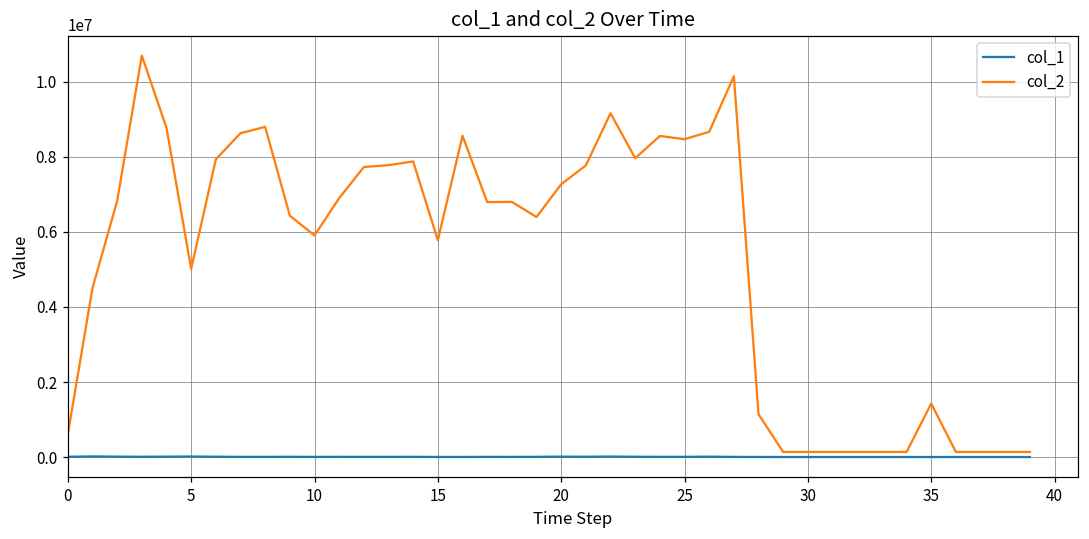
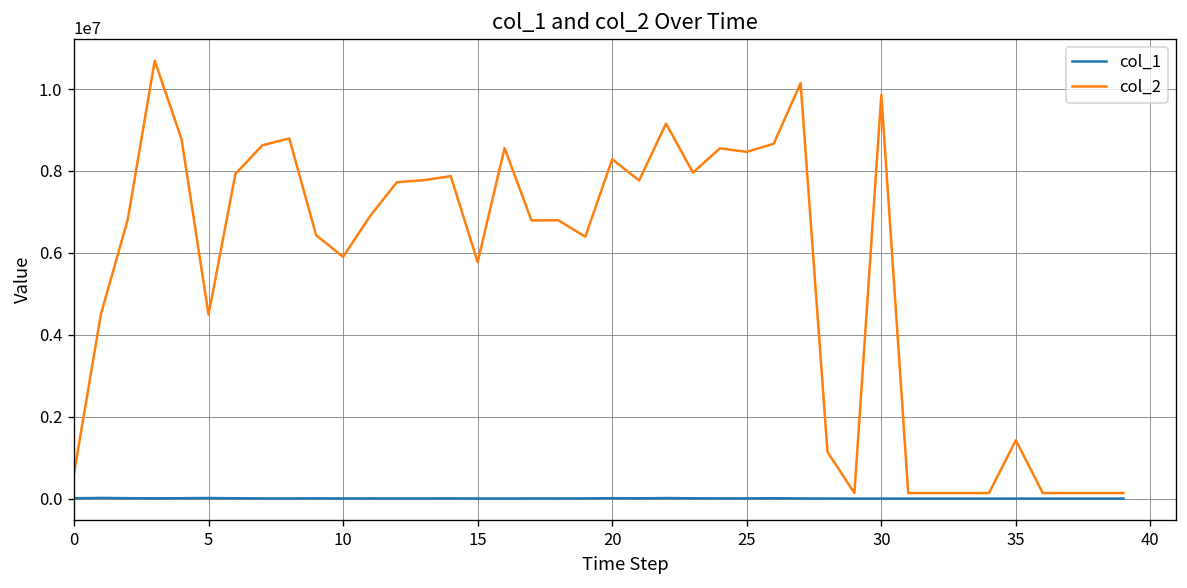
  {
    "col_1": {
      "0": 0,
      "5": 0,
      "10": 0,
      "15": 0,
      "20": 0,
      "25": 0,
      "30": 0,
      "35": 0
    },
    "col_2": {
      "0": 600000,
-     "5": 5000000,
+     "5": 4500000,
      "10": 5900000,
      "15": 5800000,
-     "20": 7300000,
+     "20": 8300000,
      "25": 8500000,
-     "30": 100000,
+     "30": 9900000,
      "35": 1400000
    }
  }
